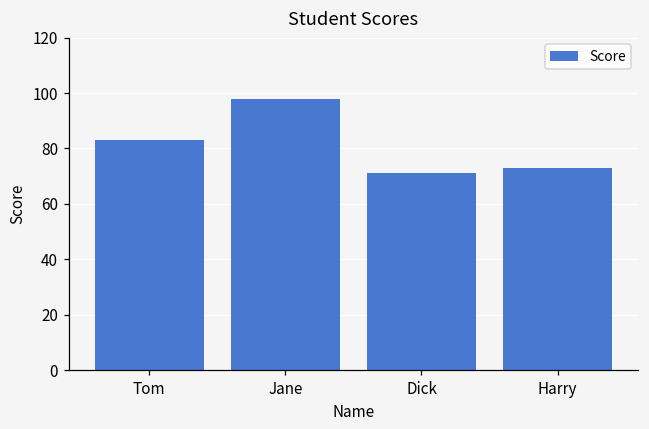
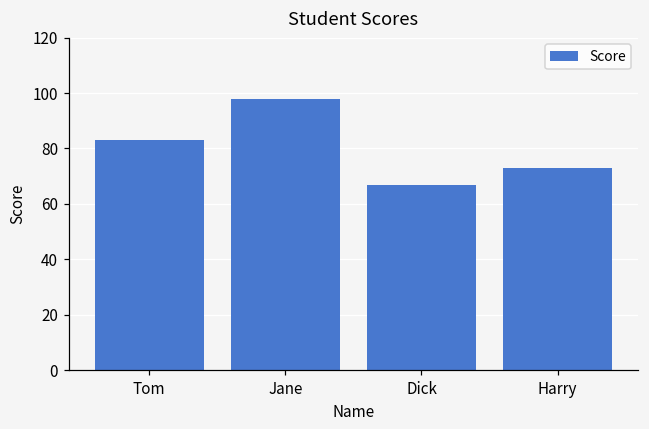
  {
    "Tom": 83,
    "Jane": 98,
-   "Dick": 71,
+   "Dick": 67,
    "Harry": 73
  }
